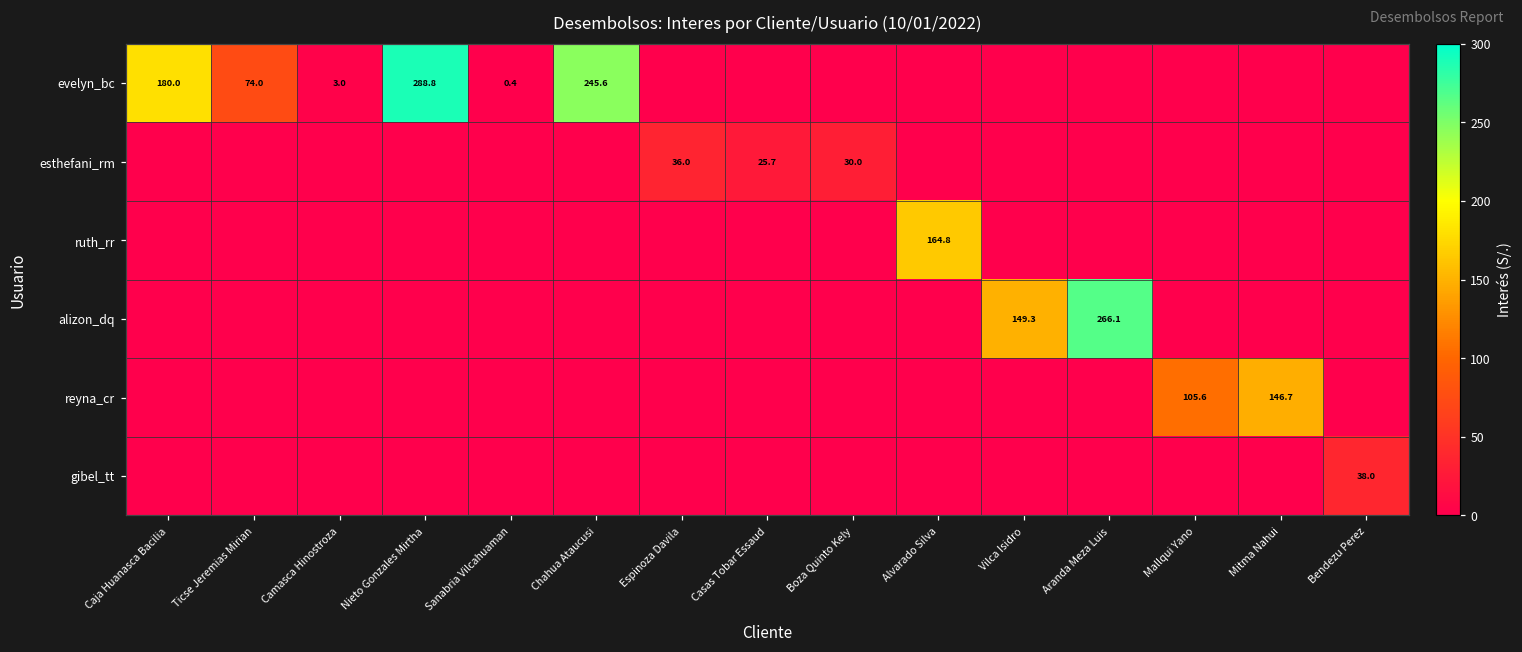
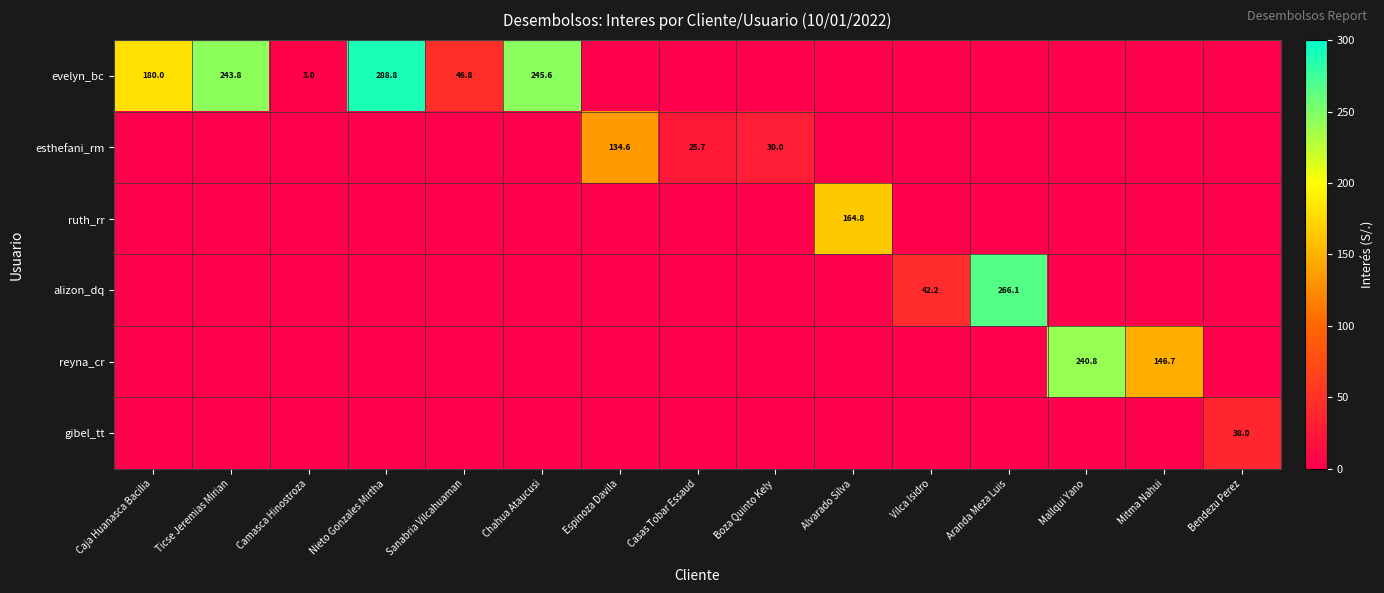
  {
    "evelyn_bc": {
      "Caja Huanasca Bacilia": 180.0,
-     "Ticse Jeremias Mirian": 74.0,
+     "Ticse Jeremias Mirian": 243.8,
      "Camasca Hinostroza": 3.0,
      "Nieto Gonzales Mirtha": 288.8,
-     "Sanabria Vilcahuaman": 0.4,
+     "Sanabria Vilcahuaman": 46.8,
      "Chahua Ataucusi": 245.6
    },
    "esthefani_rm": {
-     "Espinoza Davila": 36.0,
+     "Espinoza Davila": 134.6,
      "Casas Tobar Essaud": 25.7,
      "Boza Quinto Kely": 30.0
    },
    "ruth_rr": {
      "Alvarado Silva": 164.8
    },
    "alizon_dq": {
-     "Vilca Isidro": 149.3,
+     "Vilca Isidro": 42.2,
      "Aranda Meza Luis": 266.1
    },
    "reyna_cr": {
-     "Mallqui Yano": 105.6,
+     "Mallqui Yano": 240.8,
      "Mitma Nahui": 146.7
    },
    "gibel_tt": {
      "Bendezu Perez": 38.0
    }
  }
